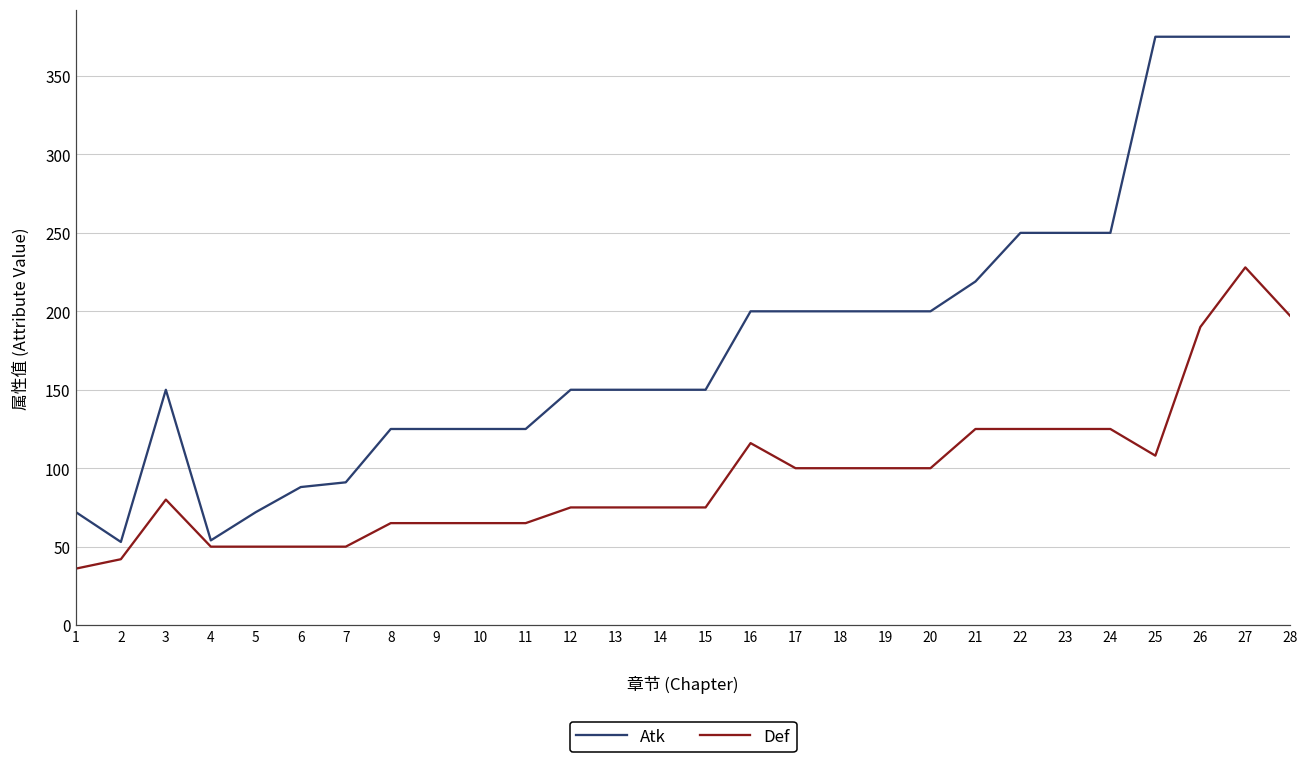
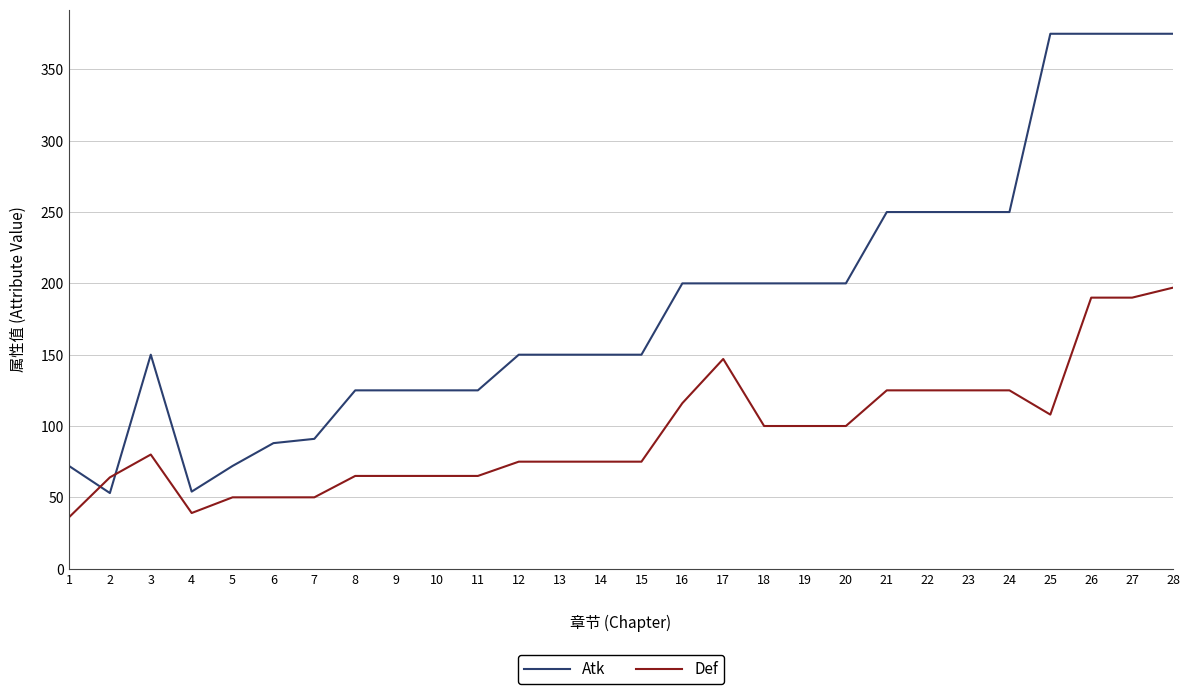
  {
    "Atk": {
      "1": 72,
      "2": 53,
      "3": 150,
      "4": 54,
      "5": 72,
      "6": 88,
      "7": 91,
      "8": 125,
      "9": 125,
      "10": 125,
      "11": 125,
      "12": 150,
      "13": 150,
      "14": 150,
      "15": 150,
      "16": 200,
      "17": 200,
      "18": 200,
      "19": 200,
      "20": 200,
-     "21": 219,
+     "21": 250,
      "22": 250,
      "23": 250,
      "24": 250,
      "25": 375,
      "26": 375,
      "27": 375,
      "28": 375
    },
    "Def": {
      "1": 36,
-     "2": 42,
+     "2": 64,
      "3": 80,
-     "4": 50,
+     "4": 39,
      "5": 50,
      "6": 50,
      "7": 50,
      "8": 65,
      "9": 65,
      "10": 65,
      "11": 65,
      "12": 75,
      "13": 75,
      "14": 75,
      "15": 75,
      "16": 116,
-     "17": 100,
+     "17": 147,
      "18": 100,
      "19": 100,
      "20": 100,
      "21": 125,
      "22": 125,
      "23": 125,
      "24": 125,
      "25": 108,
      "26": 190,
-     "27": 228,
+     "27": 190,
      "28": 197
    }
  }
